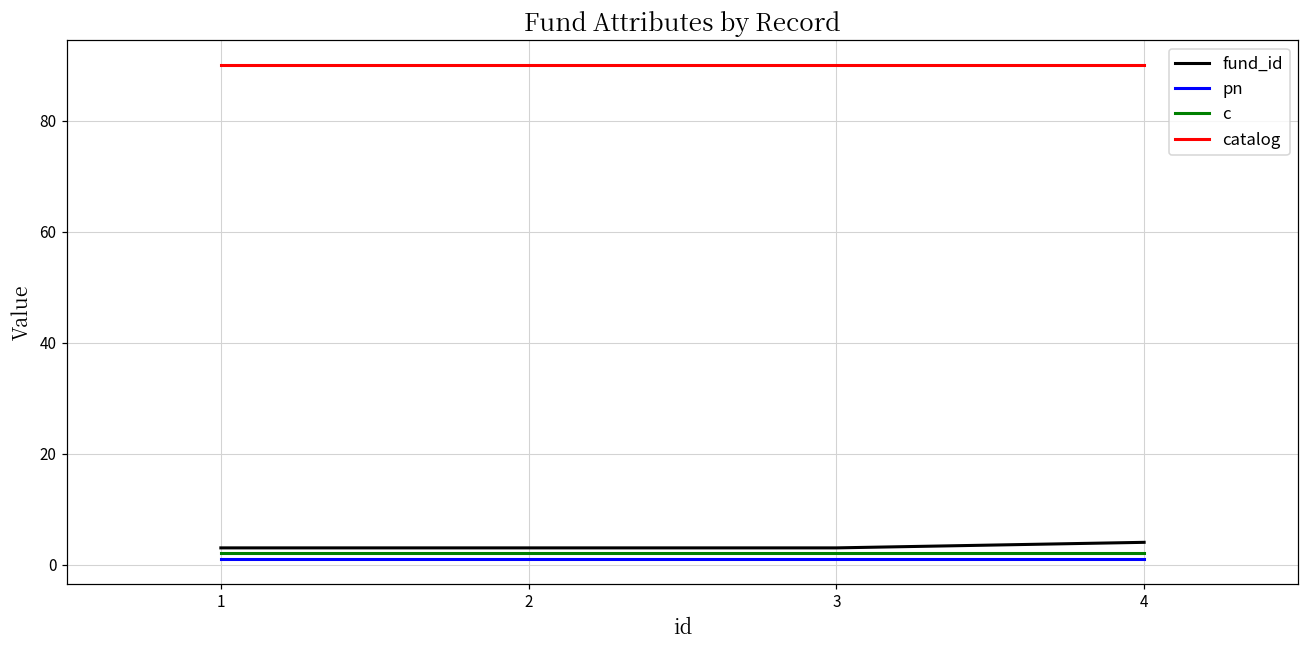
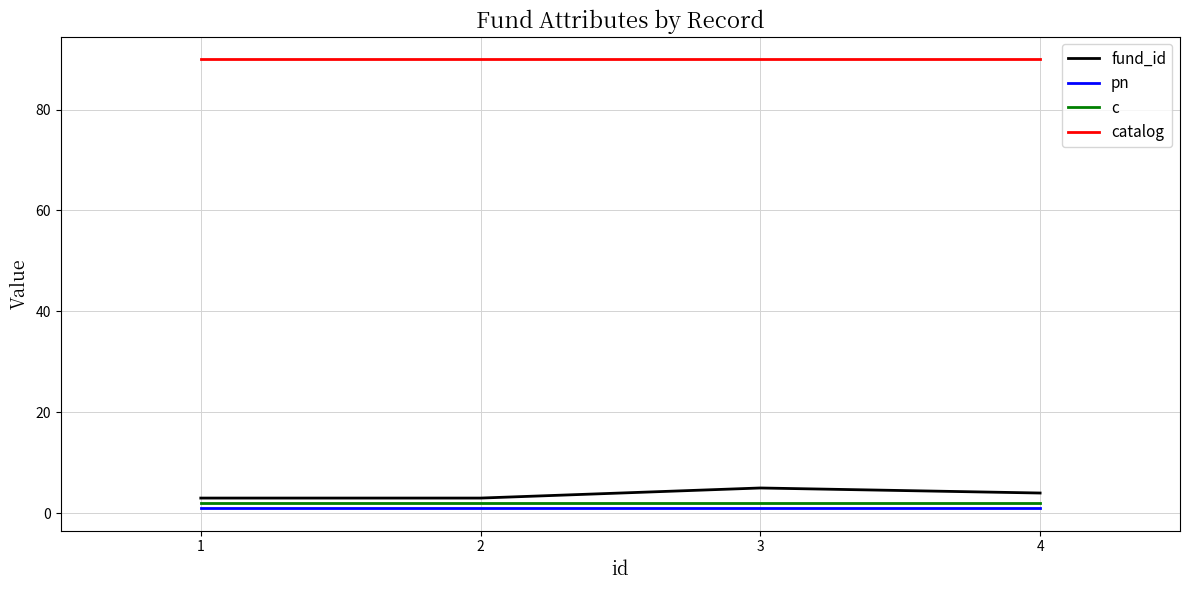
  {
    "fund_id": {
      "1": 3,
      "2": 3,
-     "3": 3,
+     "3": 5,
      "4": 4
    },
    "pn": {
      "1": 1,
      "2": 1,
      "3": 1,
      "4": 1
    },
    "c": {
      "1": 2,
      "2": 2,
      "3": 2,
      "4": 2
    },
    "catalog": {
      "1": 90,
      "2": 90,
      "3": 90,
      "4": 90
    }
  }
